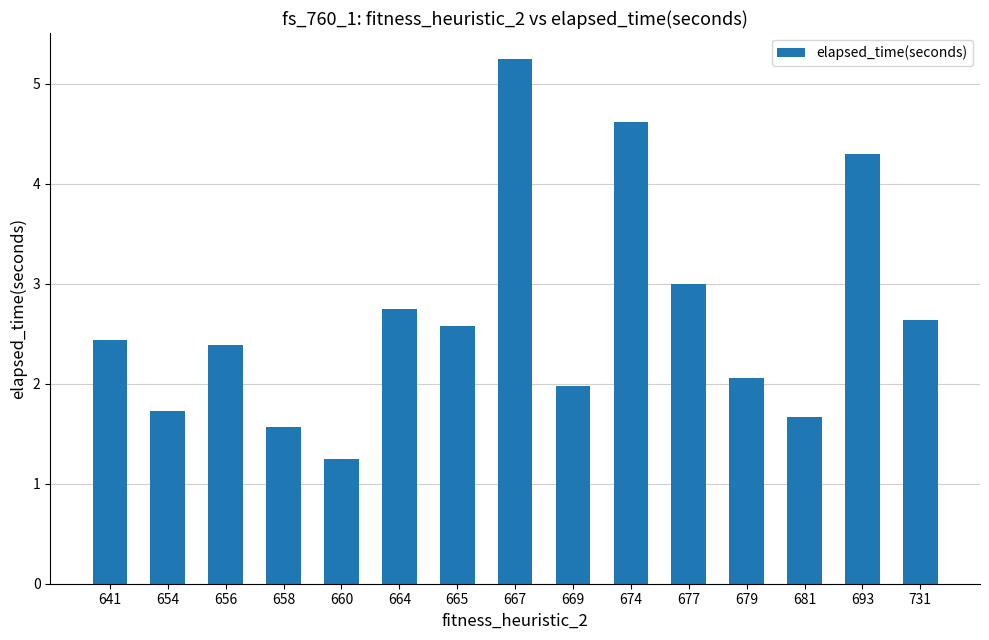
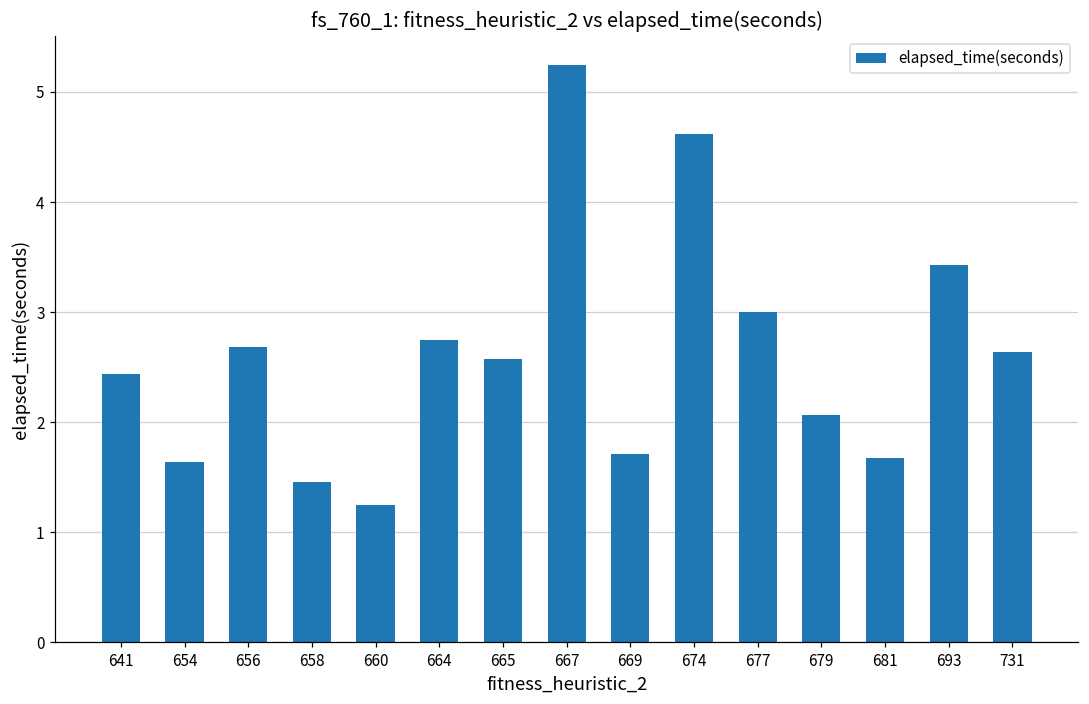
  {
    "641": 2.44,
-   "654": 1.73,
-   "656": 2.38,
-   "658": 1.57,
+   "654": 1.64,
+   "656": 2.68,
+   "658": 1.45,
    "660": 1.25,
    "664": 2.75,
    "665": 2.57,
    "667": 5.24,
-   "669": 1.97,
+   "669": 1.71,
    "674": 4.62,
    "677": 3.00,
    "679": 2.06,
    "681": 1.67,
-   "693": 4.30,
+   "693": 3.43,
    "731": 2.64
  }
